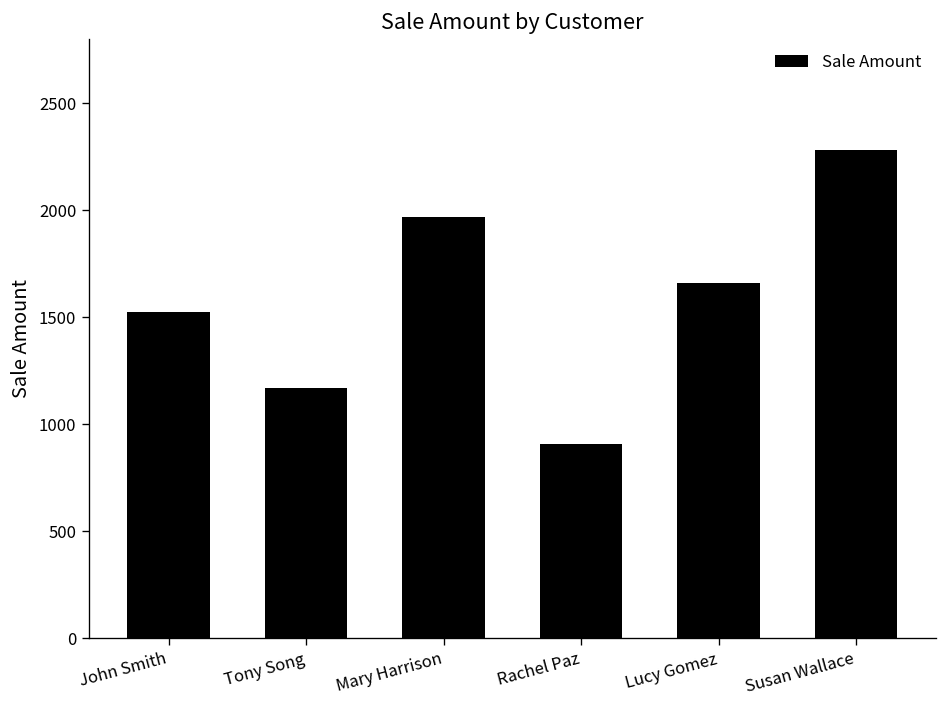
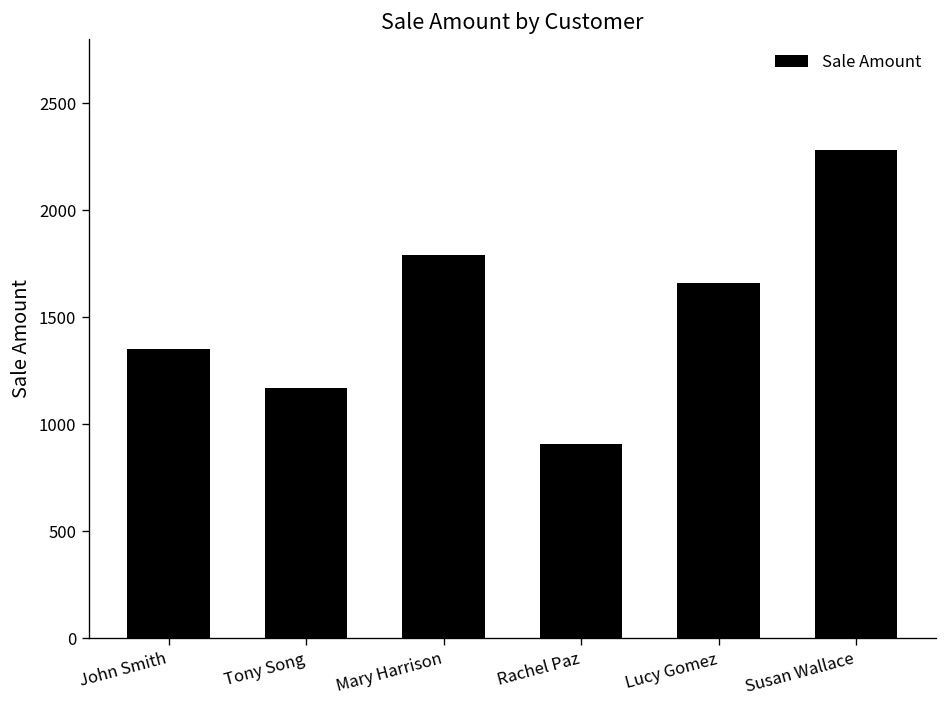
  {
-   "John Smith": 1520,
+   "John Smith": 1350,
    "Tony Song": 1170,
-   "Mary Harrison": 1970,
+   "Mary Harrison": 1790,
    "Rachel Paz": 910,
    "Lucy Gomez": 1660,
    "Susan Wallace": 2280
  }
